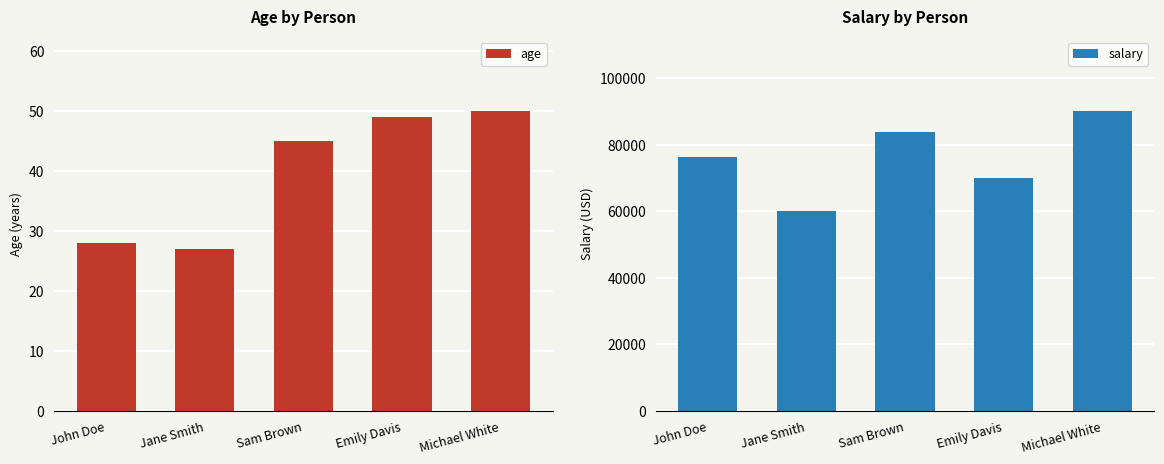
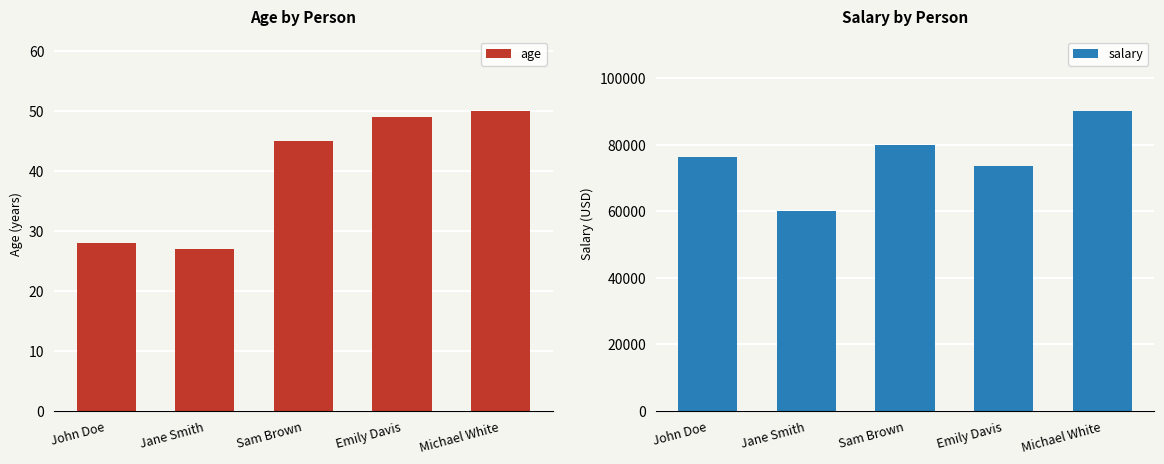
  {
    "Age by Person": {
      "John Doe": 28,
      "Jane Smith": 27,
      "Sam Brown": 45,
      "Emily Davis": 49,
      "Michael White": 50
    },
    "Salary by Person": {
      "John Doe": 76000,
      "Jane Smith": 60000,
-     "Sam Brown": 84000,
-     "Emily Davis": 70000,
+     "Sam Brown": 80000,
+     "Emily Davis": 73000,
      "Michael White": 90000
    }
  }
